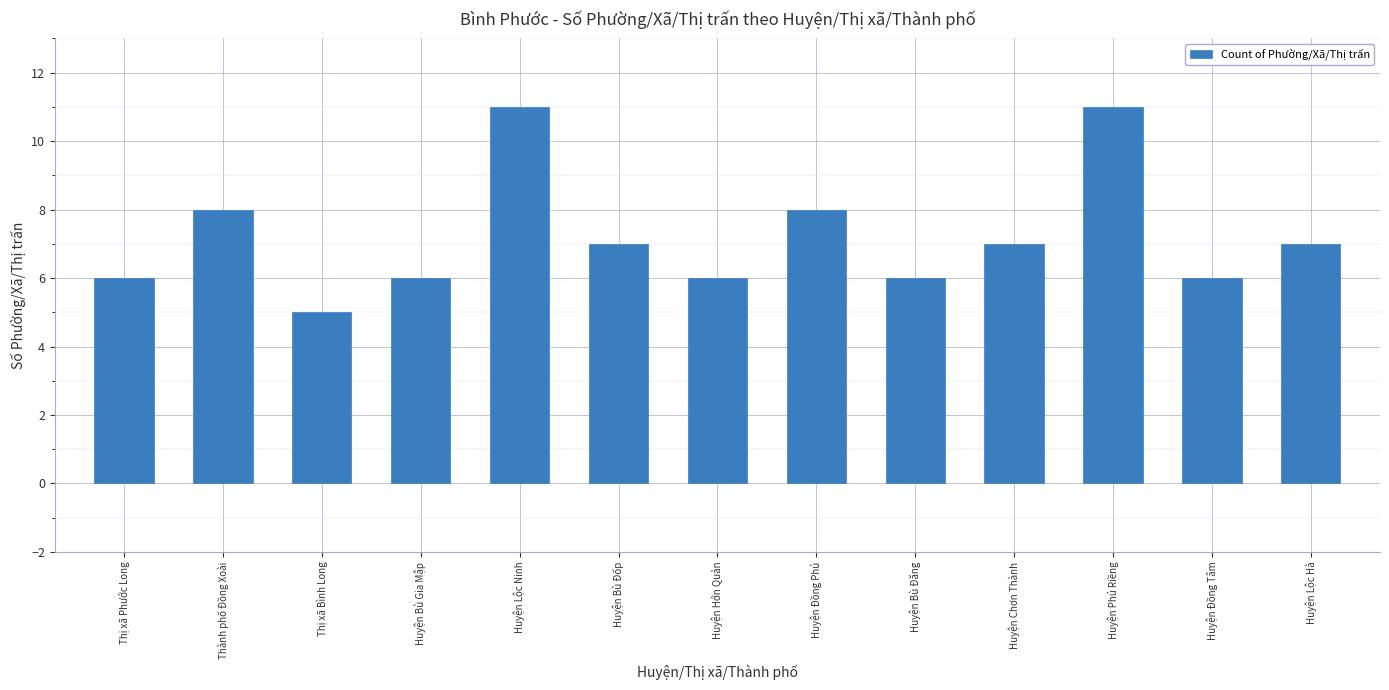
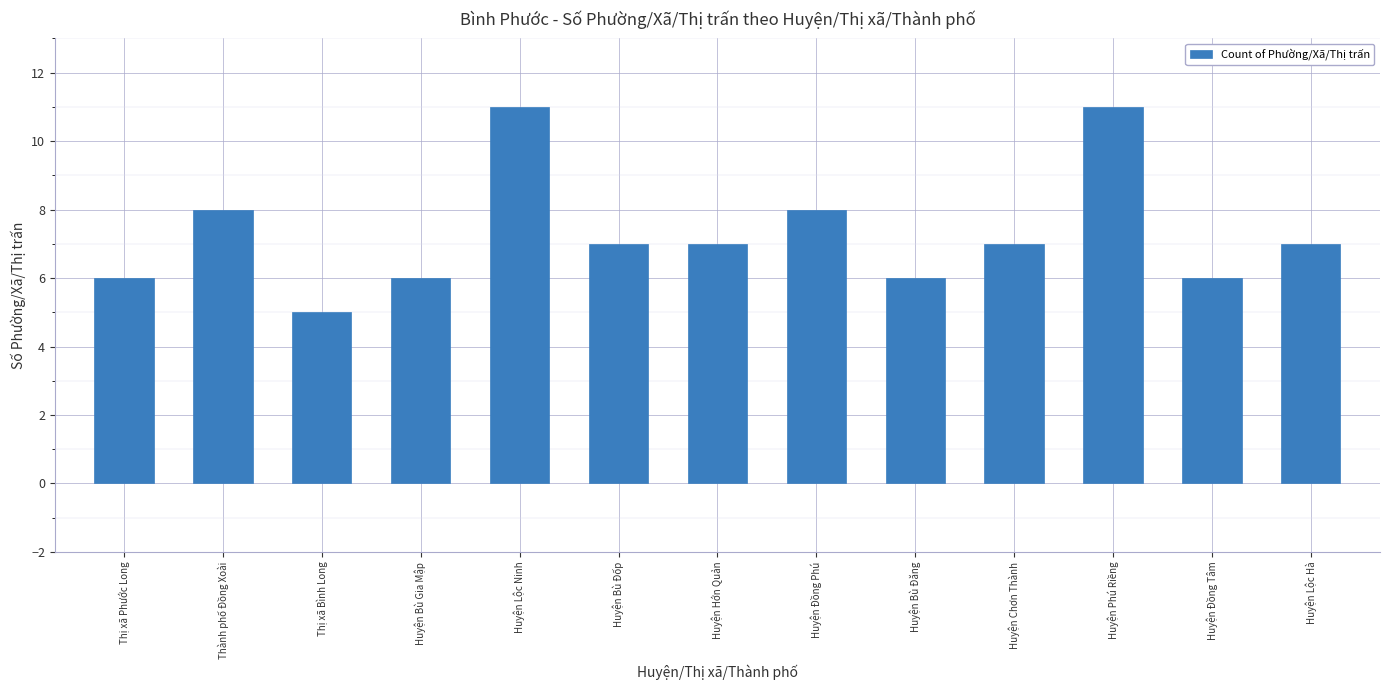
  {
    "Thị xã Phước Long": 6,
    "Thành phố Đồng Xoài": 8,
    "Thị xã Bình Long": 5,
    "Huyện Bù Gia Mập": 6,
    "Huyện Lộc Ninh": 11,
    "Huyện Bù Đốp": 7,
-   "Huyện Hớn Quản": 6,
+   "Huyện Hớn Quản": 7,
    "Huyện Đồng Phú": 8,
    "Huyện Bù Đăng": 6,
    "Huyện Chơn Thành": 7,
    "Huyện Phú Riềng": 11,
    "Huyện Đồng Tâm": 6,
    "Huyện Lộc Hà": 7
  }
